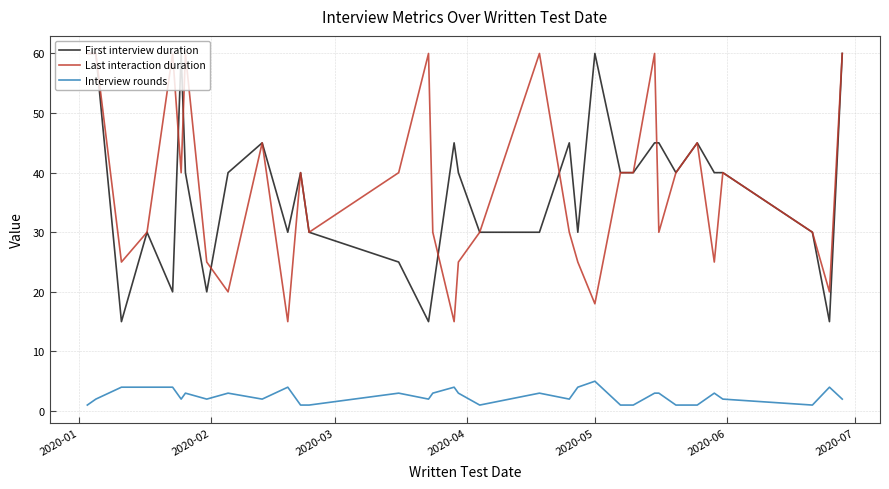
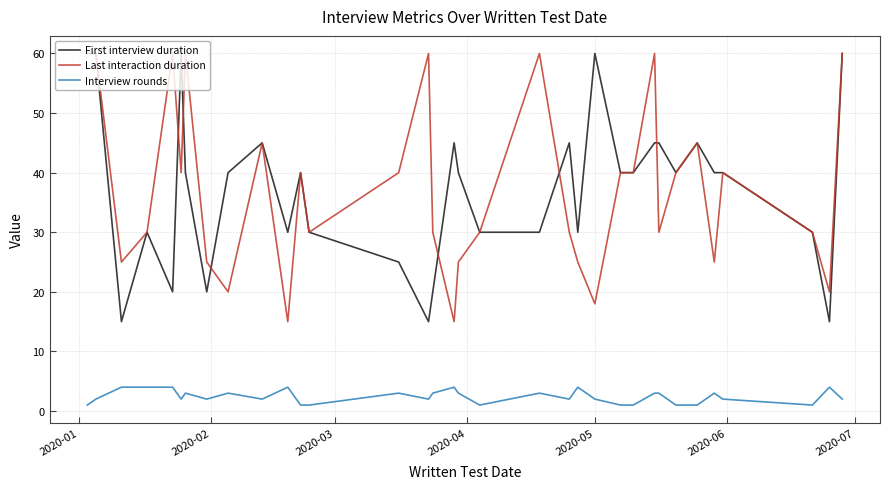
  {
    "First interview duration": {
      "2020-05": 60
    },
    "Last interaction duration": {
      "2020-05": 18
    },
    "Interview rounds": {
-     "2020-05": 5
+     "2020-05": 2
    }
  }
